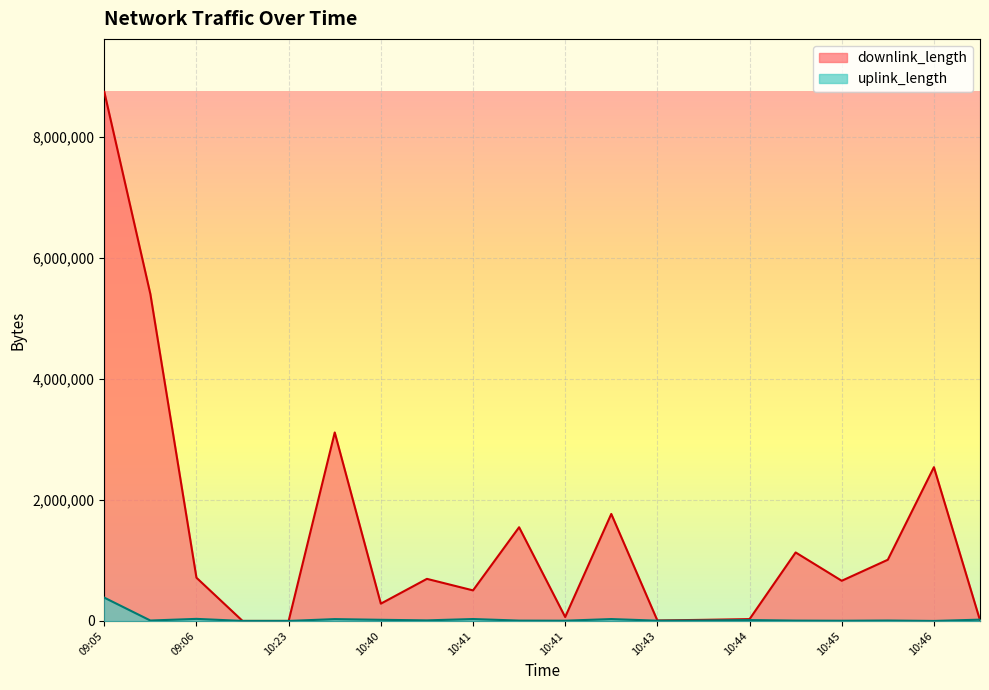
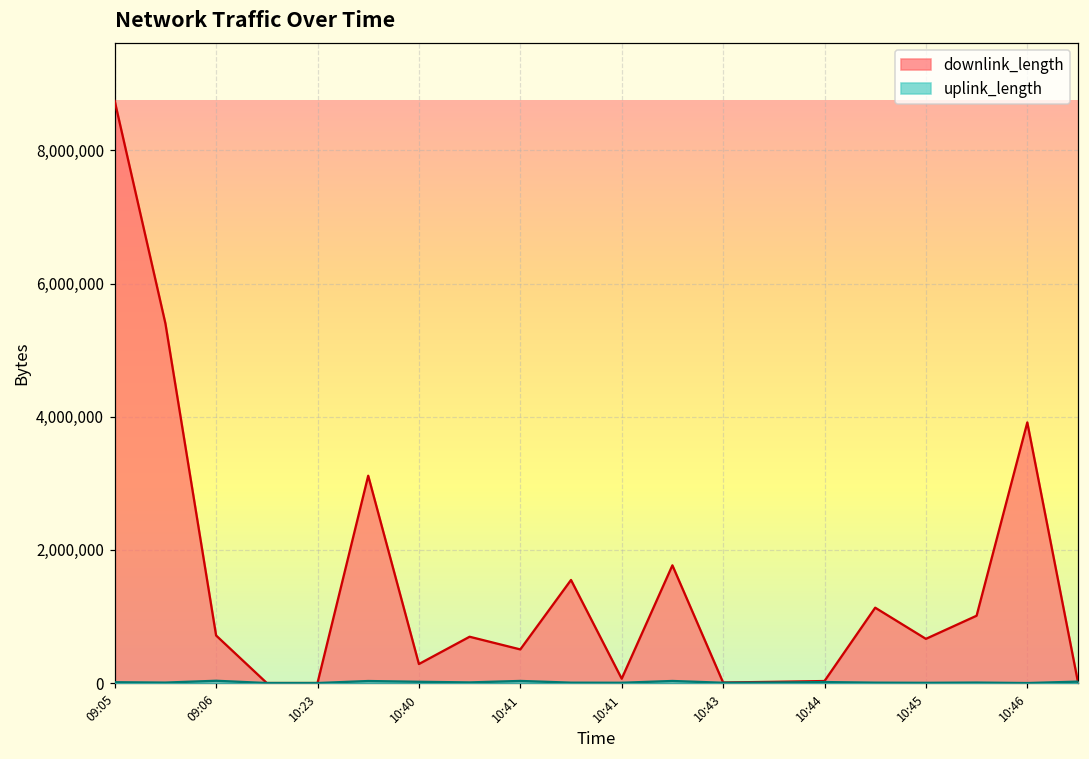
  {
    "downlink_length": {
      "09:05": "8,700,000",
-     "10:46": "2,500,000"
+     "10:46": "3,900,000"
    },
    "uplink_length": {
-     "09:05": "400,000",
+     "09:05": "0",
      "10:46": "0"
    }
  }
